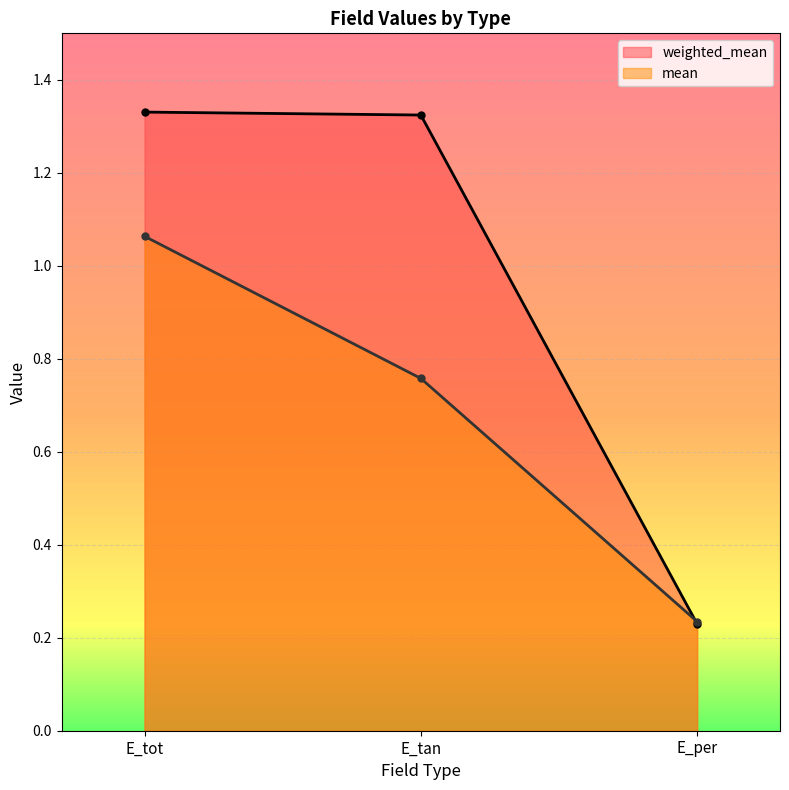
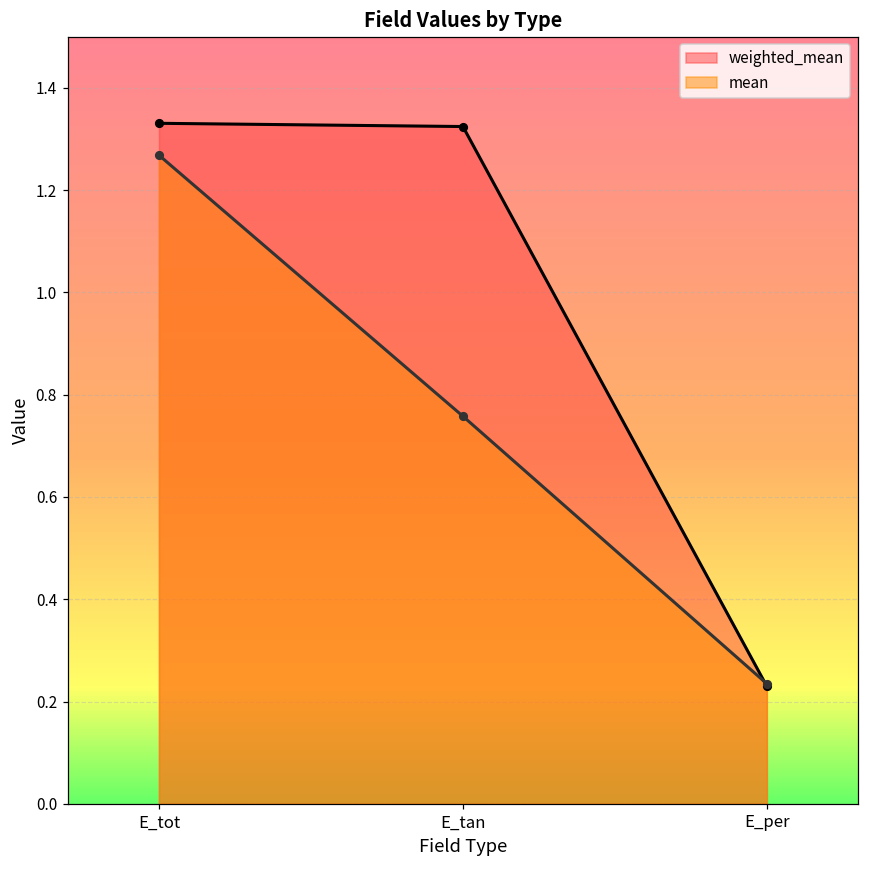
  {
    "weighted_mean": {
      "E_tot": 1.33,
      "E_tan": 1.32
    },
    "mean": {
-     "E_tot": 1.06,
+     "E_tot": 1.27,
      "E_tan": 0.76
    }
  }
